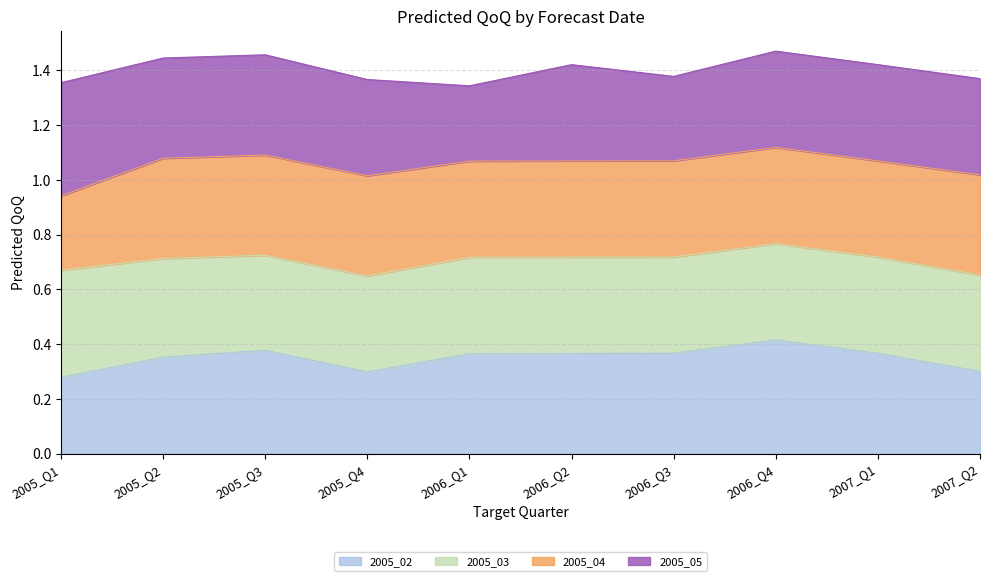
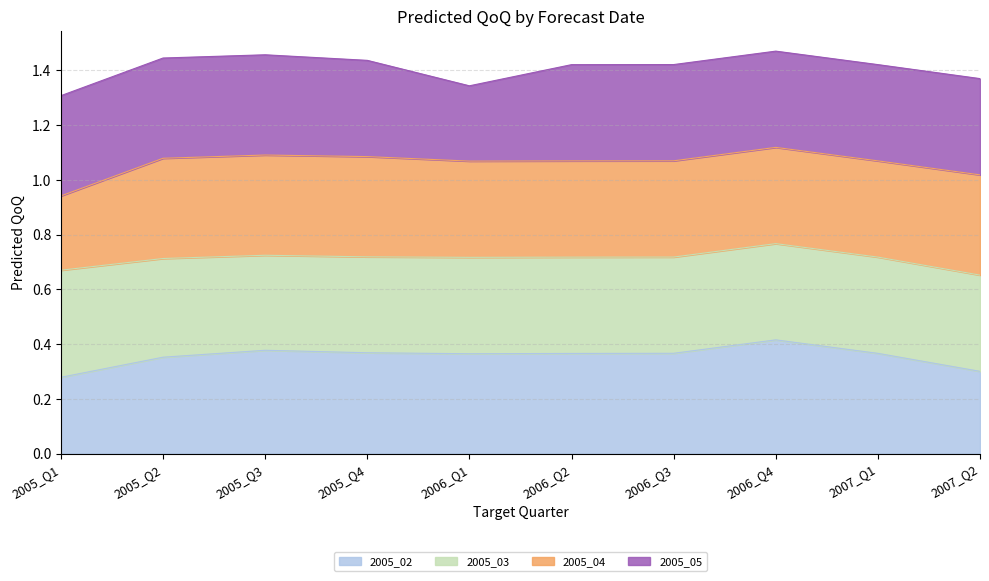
  {
    "2005_02": {
      "2005_Q1": 0.28,
      "2005_Q2": 0.35,
      "2005_Q3": 0.38,
-     "2005_Q4": 0.30,
+     "2005_Q4": 0.37,
      "2006_Q1": 0.36,
      "2006_Q2": 0.37,
      "2006_Q3": 0.37,
      "2006_Q4": 0.42,
      "2007_Q1": 0.37,
      "2007_Q2": 0.30
    },
    "2005_03": {
      "2005_Q1": 0.39,
      "2005_Q2": 0.36,
      "2005_Q3": 0.35,
      "2005_Q4": 0.35,
      "2006_Q1": 0.35,
      "2006_Q2": 0.35,
      "2006_Q3": 0.35,
      "2006_Q4": 0.35,
      "2007_Q1": 0.35,
      "2007_Q2": 0.35
    },
    "2005_04": {
      "2005_Q1": 0.27,
      "2005_Q2": 0.37,
      "2005_Q3": 0.37,
      "2005_Q4": 0.37,
      "2006_Q1": 0.35,
      "2006_Q2": 0.35,
      "2006_Q3": 0.35,
      "2006_Q4": 0.35,
      "2007_Q1": 0.35,
      "2007_Q2": 0.37
    },
    "2005_05": {
-     "2005_Q1": 0.41,
+     "2005_Q1": 0.37,
      "2005_Q2": 0.37,
      "2005_Q3": 0.37,
      "2005_Q4": 0.35,
      "2006_Q1": 0.27,
      "2006_Q2": 0.35,
-     "2006_Q3": 0.31,
+     "2006_Q3": 0.35,
      "2006_Q4": 0.35,
      "2007_Q1": 0.35,
      "2007_Q2": 0.35
    }
  }
